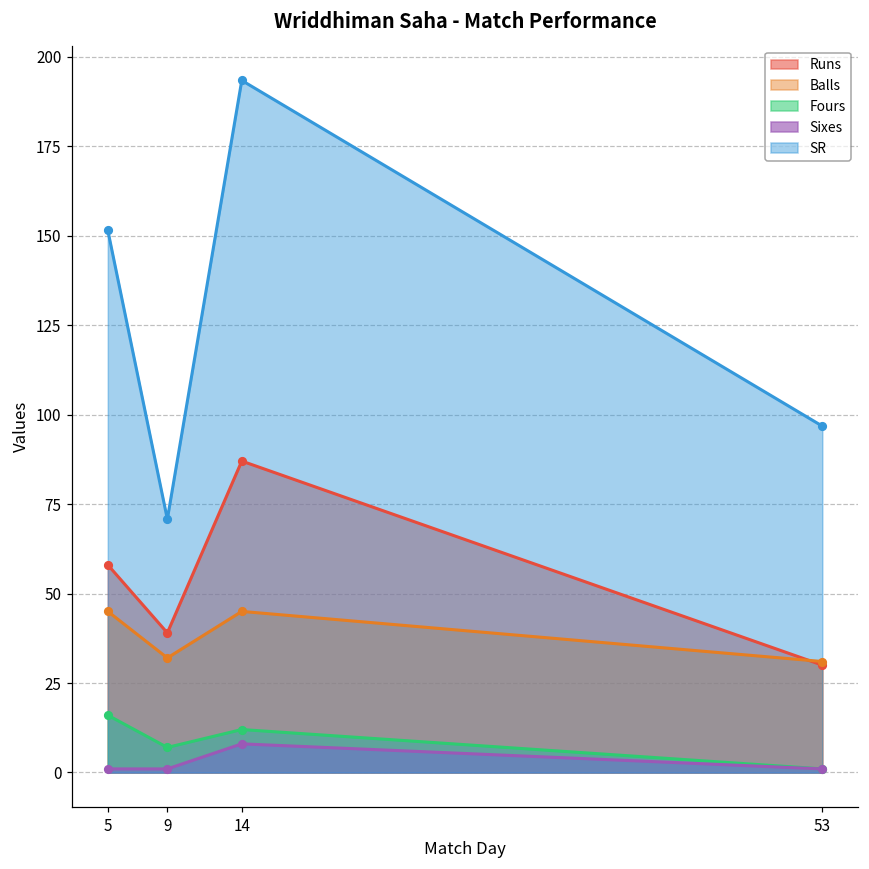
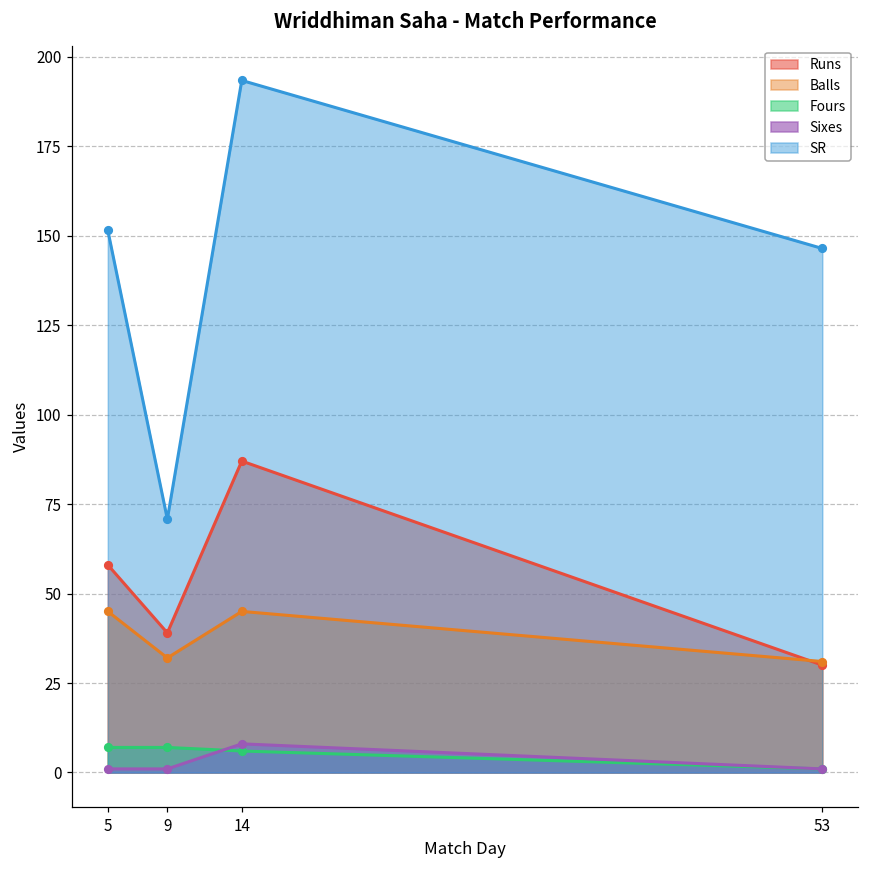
  {
    "Fours": {
-     "5": 16,
+     "5": 7,
      "9": 7,
-     "14": 12
+     "14": 6
    },
    "Sixes": {
      "5": 1,
      "9": 1,
      "14": 8
    },
    "SR": {
      "5": 151,
      "9": 71,
      "14": 193,
-     "53": 97
+     "53": 146
    }
  }
